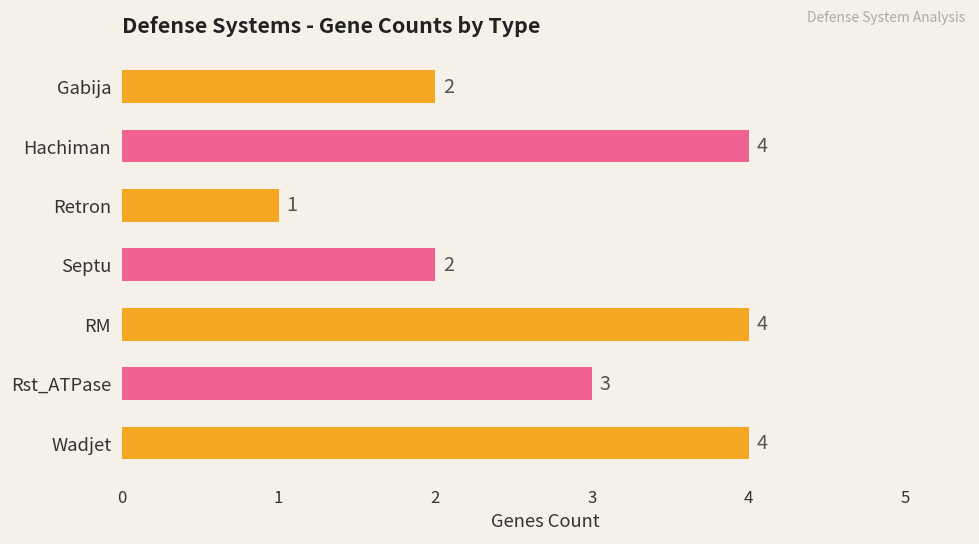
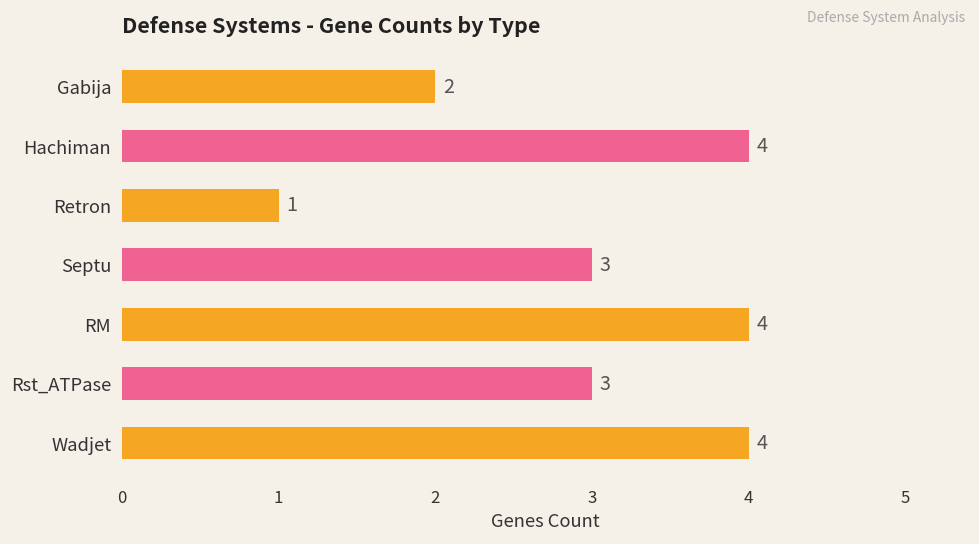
  {
    "Gabija": 2,
    "Hachiman": 4,
    "Retron": 1,
-   "Septu": 2,
+   "Septu": 3,
    "RM": 4,
    "Rst_ATPase": 3,
    "Wadjet": 4
  }
